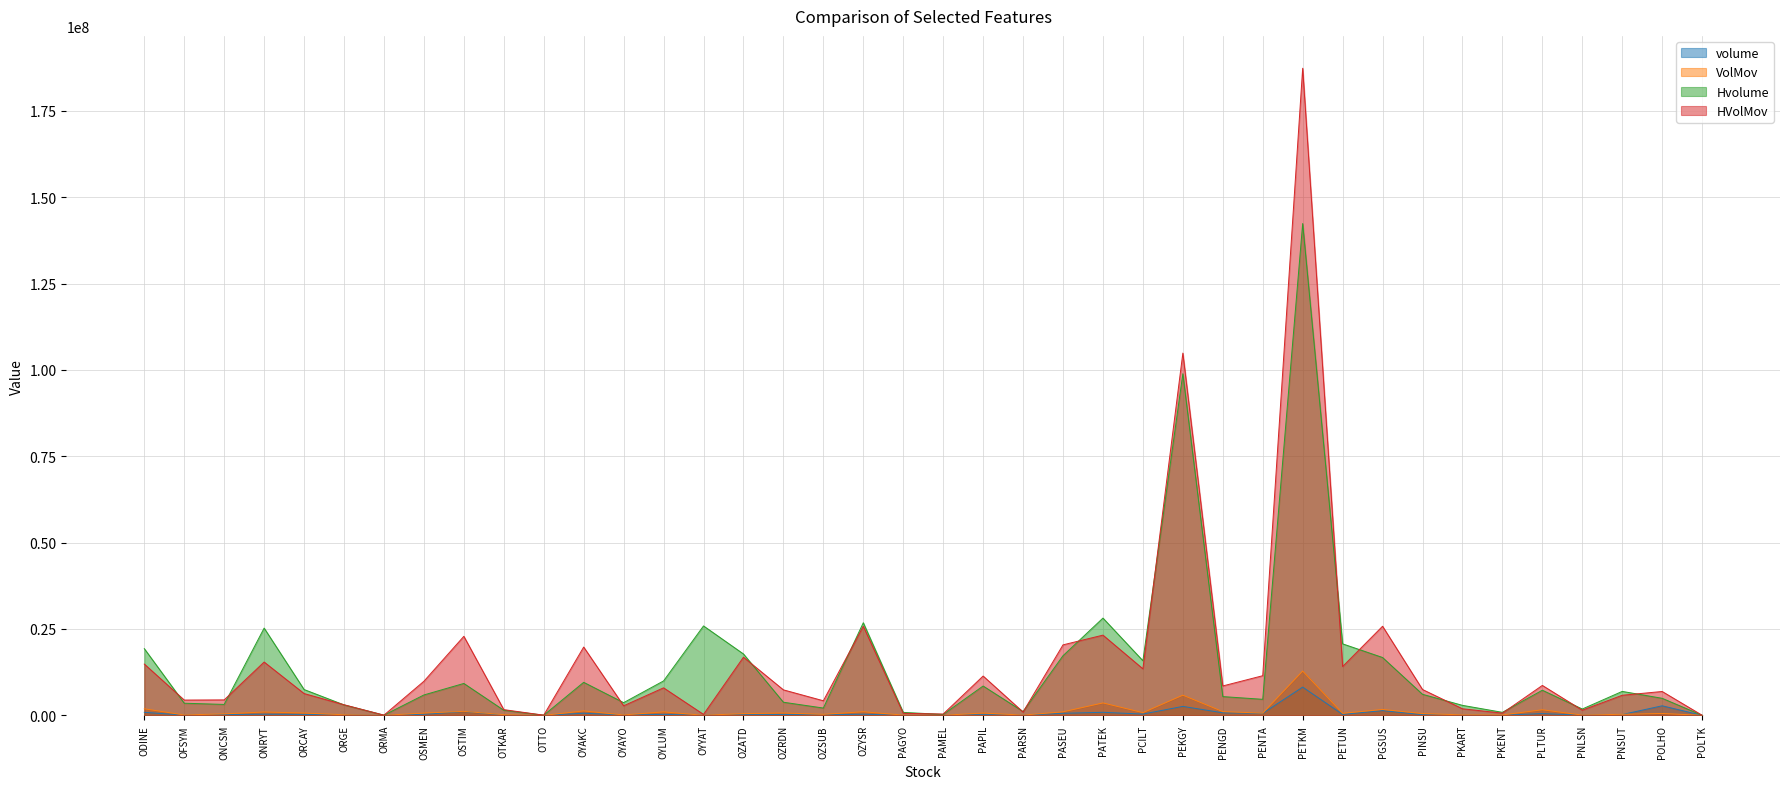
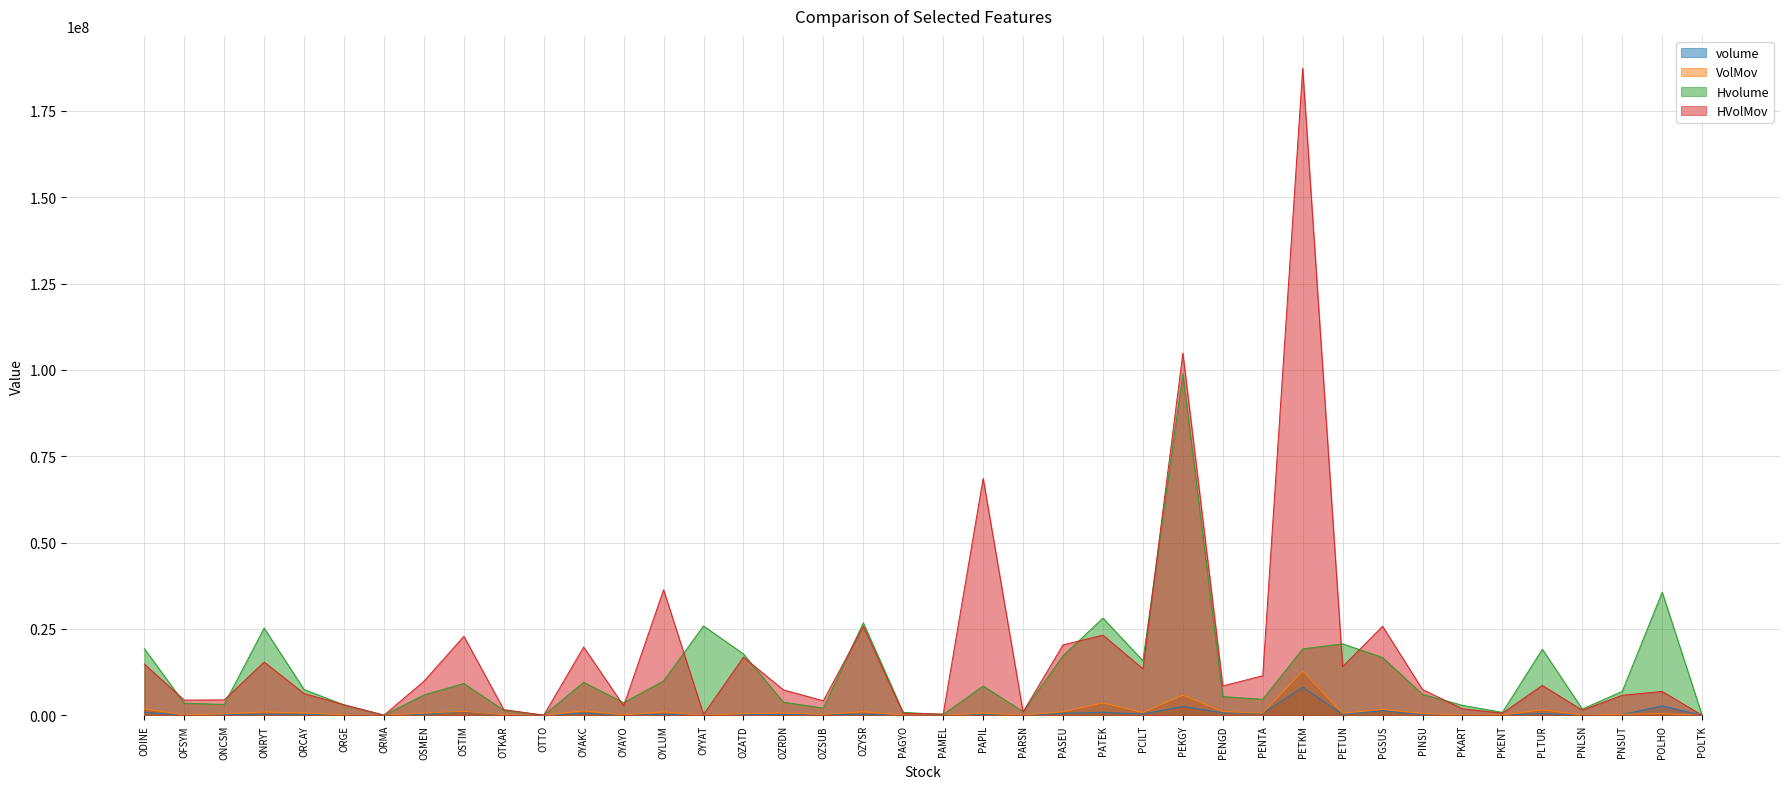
  {
    "volume": {
      "ODINE": 1000000,
      "PATEK": 1000000,
      "PEKGY": 3000000,
      "PETKM": 8000000,
      "PLTUR": 1000000,
      "POLHO": 3000000
    },
    "VolMov": {
      "ODINE": 2000000,
      "PATEK": 4000000,
      "PEKGY": 6000000,
      "PETKM": 13000000,
      "PLTUR": 2000000,
      "POLHO": 1000000
    },
    "Hvolume": {
      "ODINE": 19000000,
      "OFSYM": 4000000,
      "ONCSM": 3000000,
      "ONRYT": 25000000,
      "ORCAY": 7000000,
      "OSMEN": 6000000,
      "OSTIM": 9000000,
      "OYAKC": 10000000,
      "OYAYO": 4000000,
      "OYLUM": 10000000,
      "OYYAT": 26000000,
      "OZATD": 18000000,
      "OZRDN": 4000000,
      "OZSUB": 2000000,
      "OZYSR": 27000000,
      "PAPIL": 8000000,
      "PASEU": 17000000,
      "PATEK": 28000000,
      "PCILT": 16000000,
      "PEKGY": 99000000,
      "PENGD": 5000000,
      "PENTA": 5000000,
-     "PETKM": 142000000,
+     "PETKM": 19000000,
      "PETUN": 21000000,
      "PGSUS": 17000000,
      "PINSU": 6000000,
      "PKART": 3000000,
-     "PLTUR": 7000000,
+     "PLTUR": 19000000,
      "PNSUT": 7000000,
-     "POLHO": 5000000
+     "POLHO": 36000000
    },
    "HVolMov": {
      "ODINE": 15000000,
      "OFSYM": 4000000,
      "ONCSM": 4000000,
      "ONRYT": 15000000,
      "ORCAY": 6000000,
      "OSMEN": 10000000,
      "OSTIM": 23000000,
      "OYAKC": 20000000,
      "OYAYO": 3000000,
-     "OYLUM": 8000000,
+     "OYLUM": 36000000,
      "OZATD": 17000000,
      "OZRDN": 7000000,
      "OZSUB": 4000000,
      "OZYSR": 26000000,
-     "PAPIL": 11000000,
+     "PAPIL": 69000000,
      "PASEU": 20000000,
      "PATEK": 23000000,
      "PCILT": 13000000,
      "PEKGY": 105000000,
      "PENGD": 9000000,
      "PENTA": 11000000,
      "PETKM": 187000000,
      "PETUN": 14000000,
      "PGSUS": 26000000,
      "PINSU": 7000000,
      "PKART": 2000000,
      "PLTUR": 9000000,
      "PNSUT": 6000000,
      "POLHO": 7000000
    }
  }
